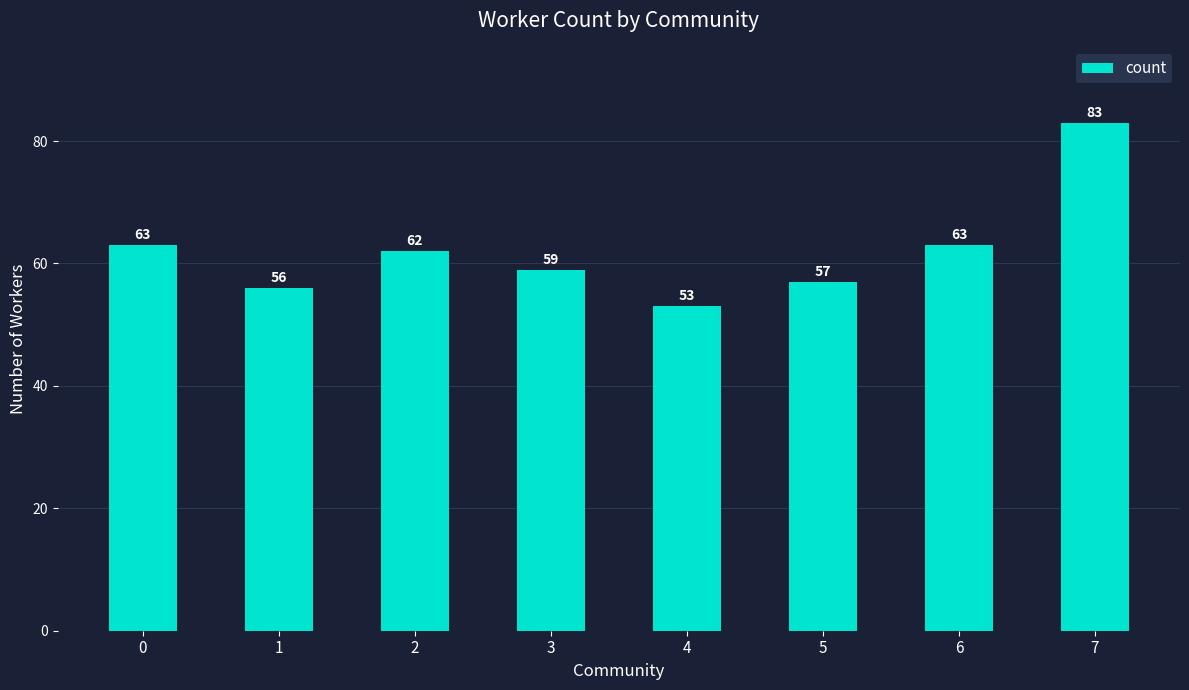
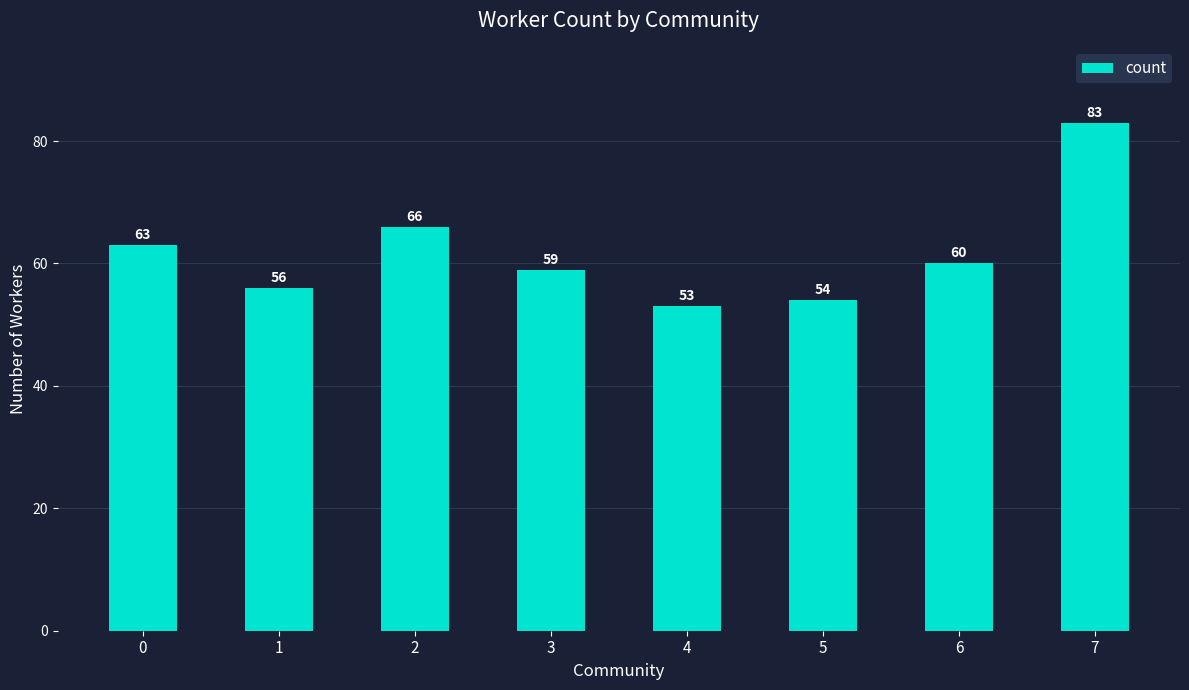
  {
    "0": 63,
    "1": 56,
-   "2": 62,
+   "2": 66,
    "3": 59,
    "4": 53,
-   "5": 57,
-   "6": 63,
+   "5": 54,
+   "6": 60,
    "7": 83
  }
